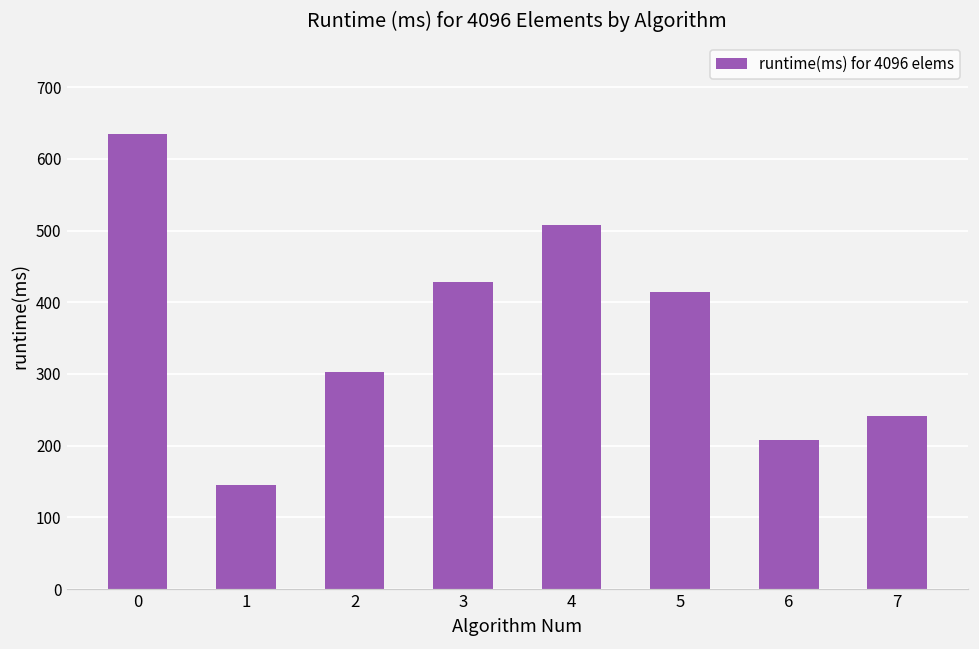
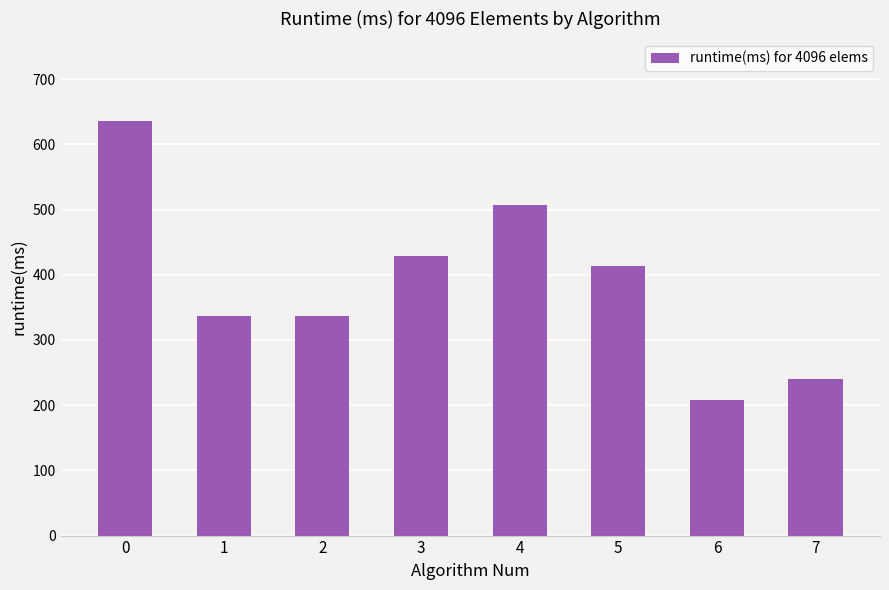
  {
    "0": 640,
-   "1": 150,
-   "2": 300,
+   "1": 340,
+   "2": 340,
    "3": 430,
    "4": 510,
    "5": 410,
    "6": 210,
    "7": 240
  }
